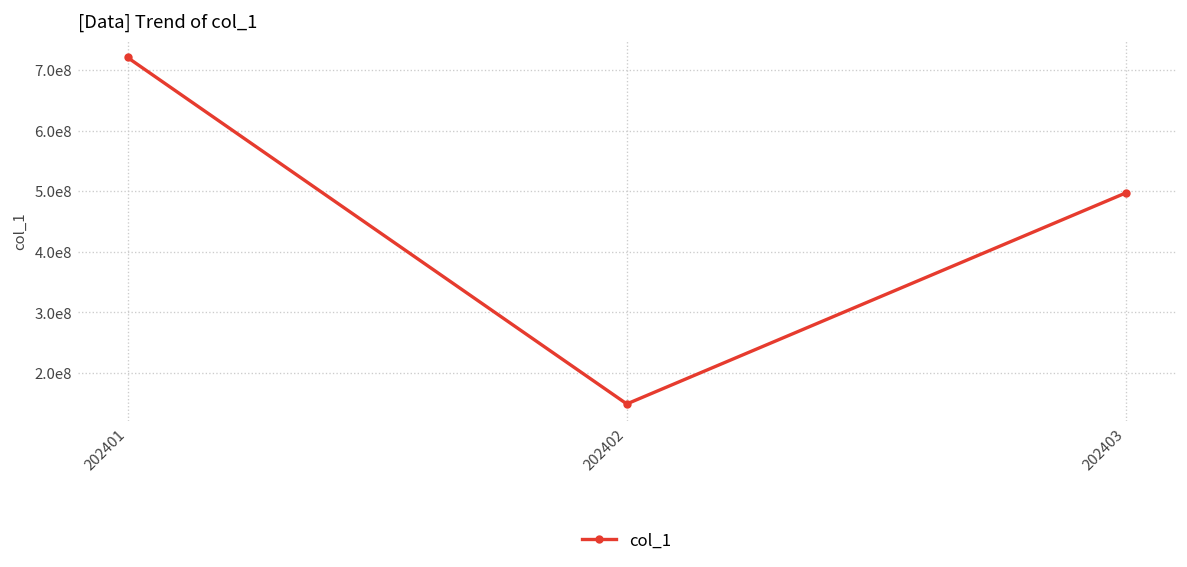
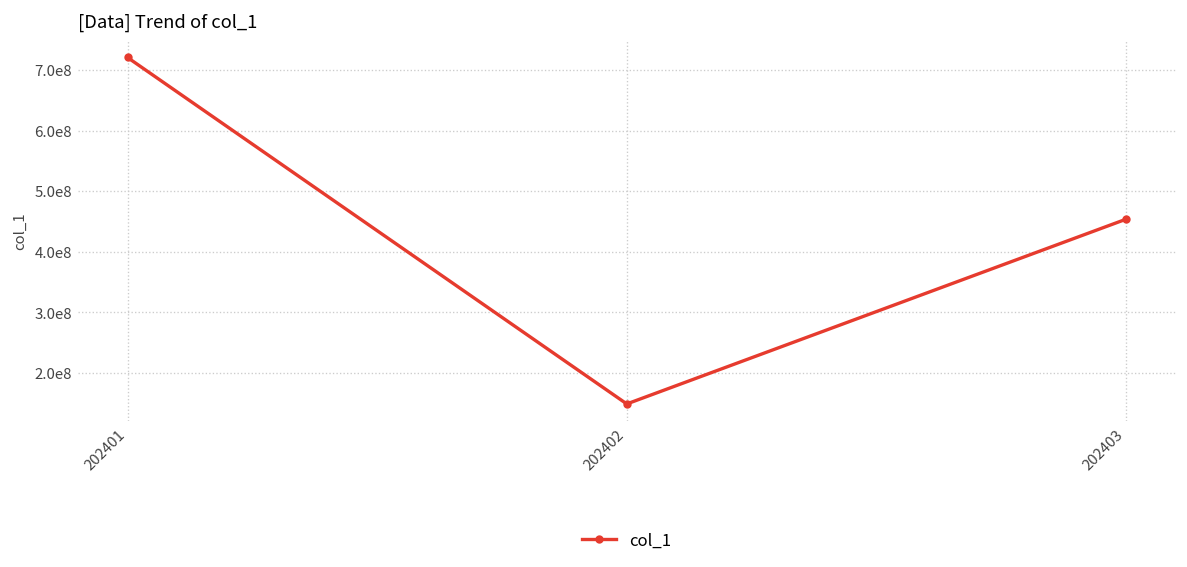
  {
    "202401": 720000000,
    "202402": 150000000,
-   "202403": 500000000
+   "202403": 450000000
  }
